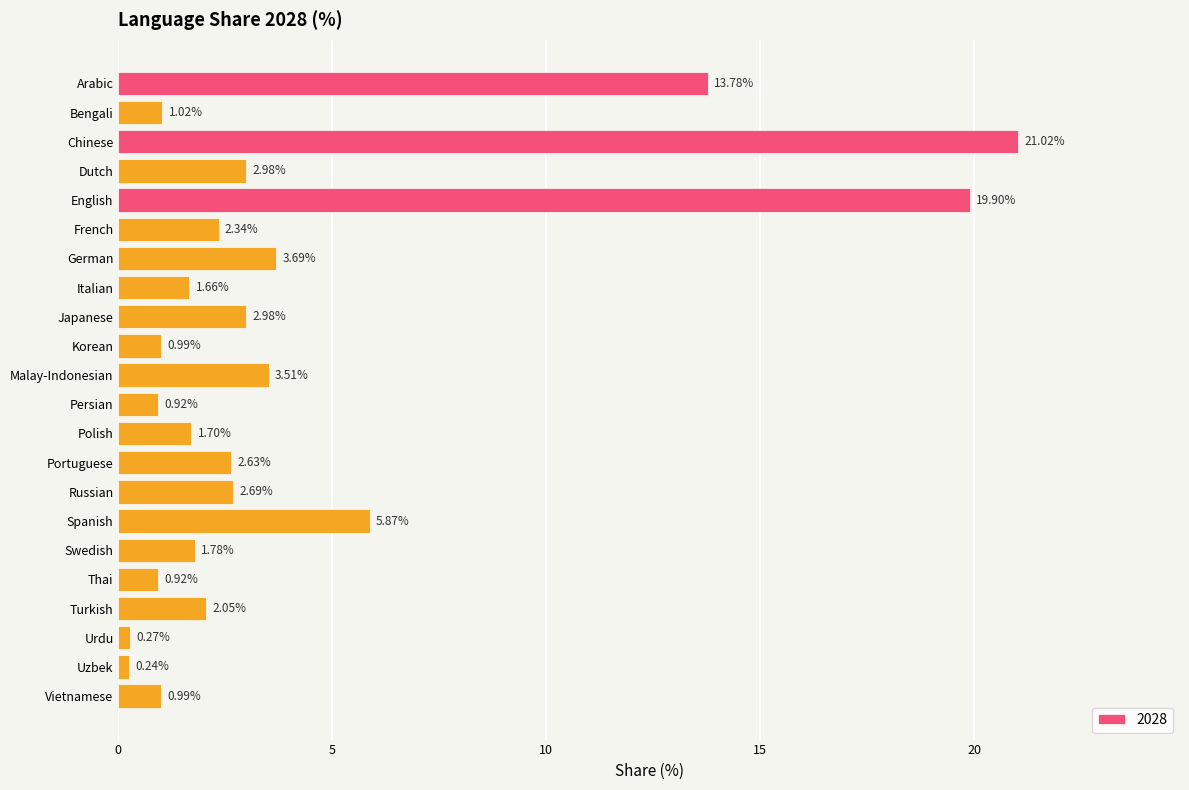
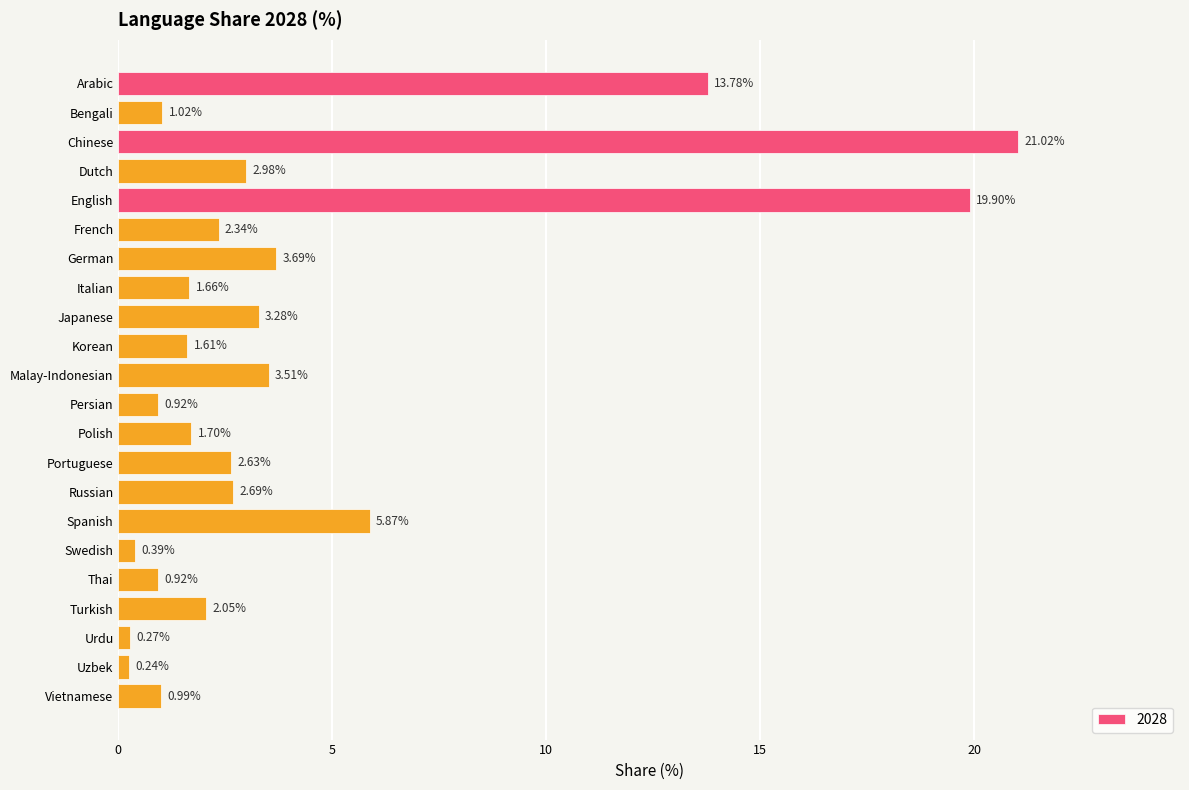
  {
    "Arabic": "13.78%",
    "Bengali": "1.02%",
    "Chinese": "21.02%",
    "Dutch": "2.98%",
    "English": "19.90%",
    "French": "2.34%",
    "German": "3.69%",
    "Italian": "1.66%",
-   "Japanese": "2.98%",
-   "Korean": "0.99%",
+   "Japanese": "3.28%",
+   "Korean": "1.61%",
    "Malay-Indonesian": "3.51%",
    "Persian": "0.92%",
    "Polish": "1.70%",
    "Portuguese": "2.63%",
    "Russian": "2.69%",
    "Spanish": "5.87%",
-   "Swedish": "1.78%",
+   "Swedish": "0.39%",
    "Thai": "0.92%",
    "Turkish": "2.05%",
    "Urdu": "0.27%",
    "Uzbek": "0.24%",
    "Vietnamese": "0.99%"
  }
